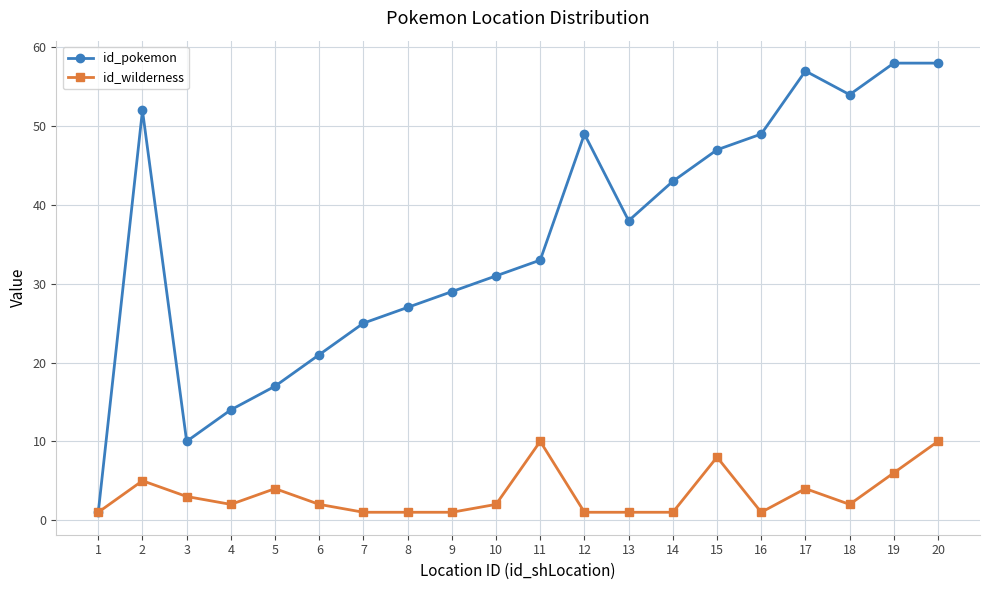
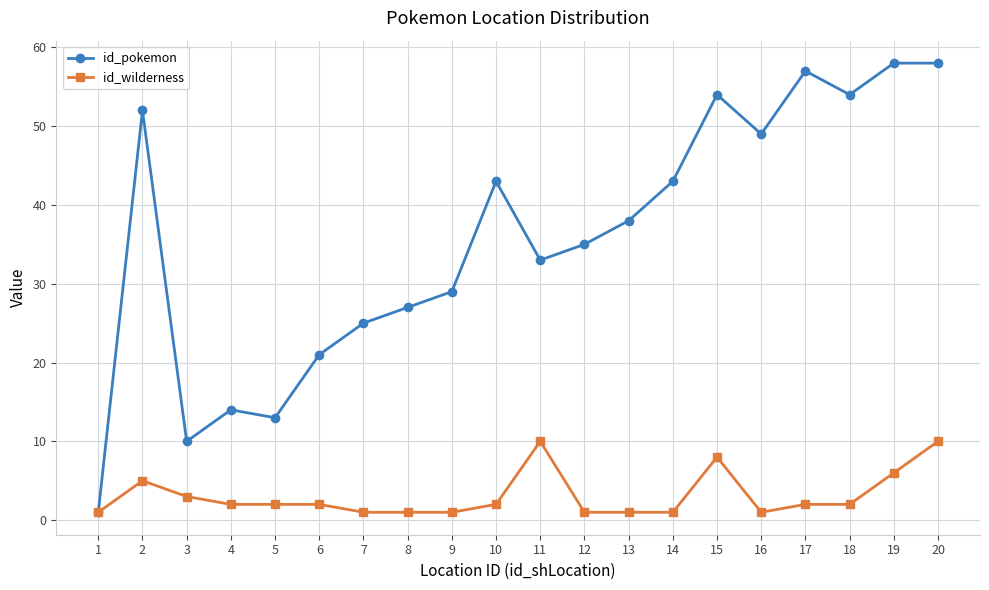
  {
    "id_pokemon": {
      "2": 52,
      "3": 10,
      "4": 14,
-     "5": 17,
+     "5": 13,
      "6": 21,
      "7": 25,
      "8": 27,
      "9": 29,
-     "10": 31,
+     "10": 43,
      "11": 33,
-     "12": 49,
+     "12": 35,
      "13": 38,
      "14": 43,
-     "15": 47,
+     "15": 54,
      "16": 49,
      "17": 57,
      "18": 54,
      "19": 58,
      "20": 58
    },
    "id_wilderness": {
      "2": 5,
      "3": 3,
      "4": 2,
-     "5": 4,
+     "5": 2,
      "6": 2,
      "7": 1,
      "8": 1,
      "9": 1,
      "10": 2,
      "11": 10,
      "12": 1,
      "13": 1,
      "14": 1,
      "15": 8,
      "16": 1,
-     "17": 4,
+     "17": 2,
      "18": 2,
      "19": 6,
      "20": 10
    }
  }
